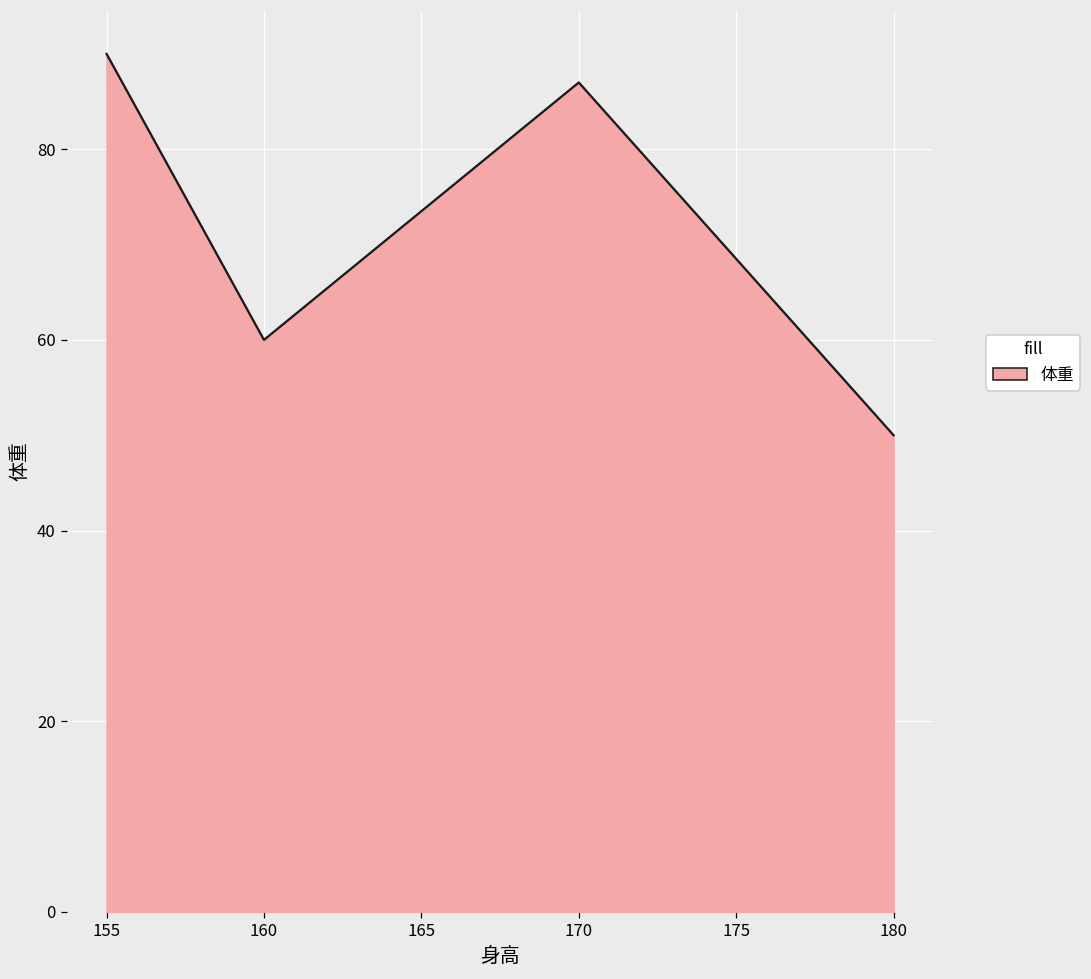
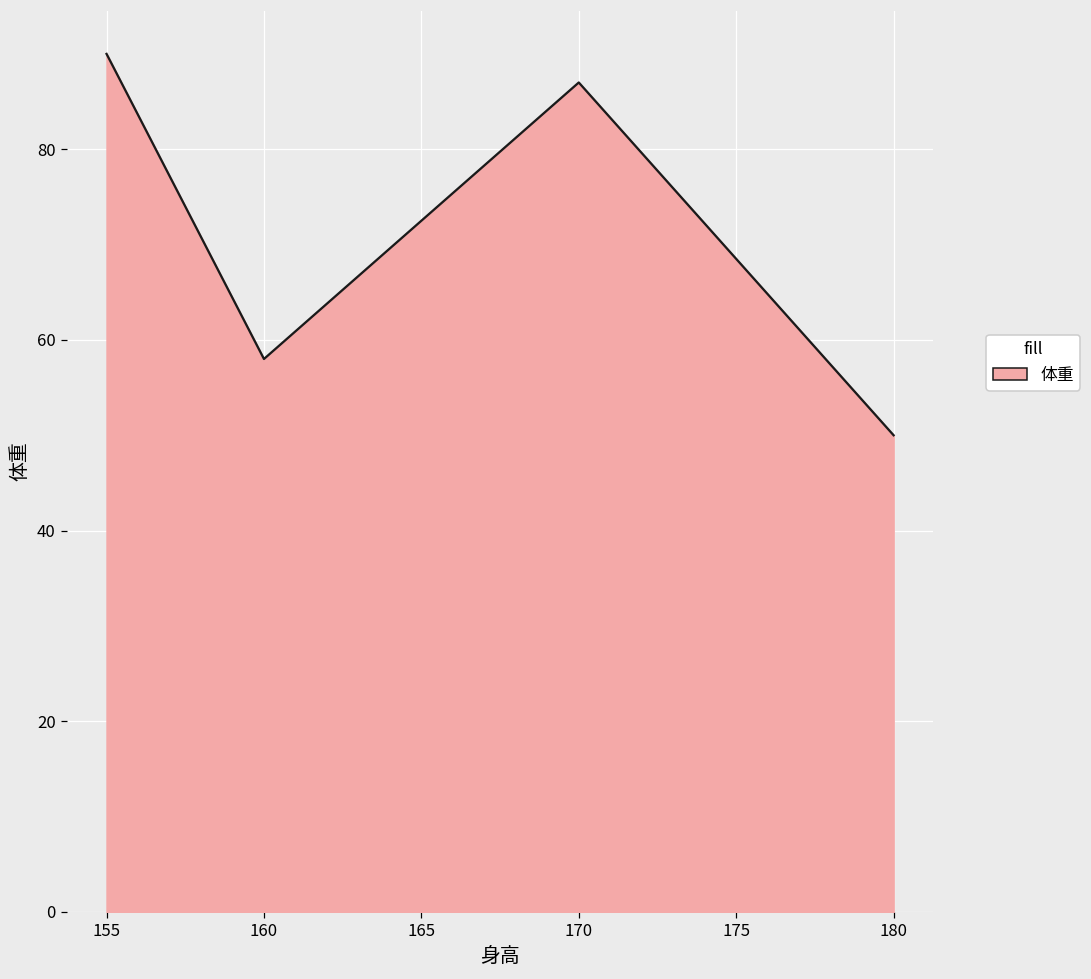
  {
    "155": 90,
-   "160": 60,
+   "160": 58,
    "170": 87,
    "180": 50
  }
